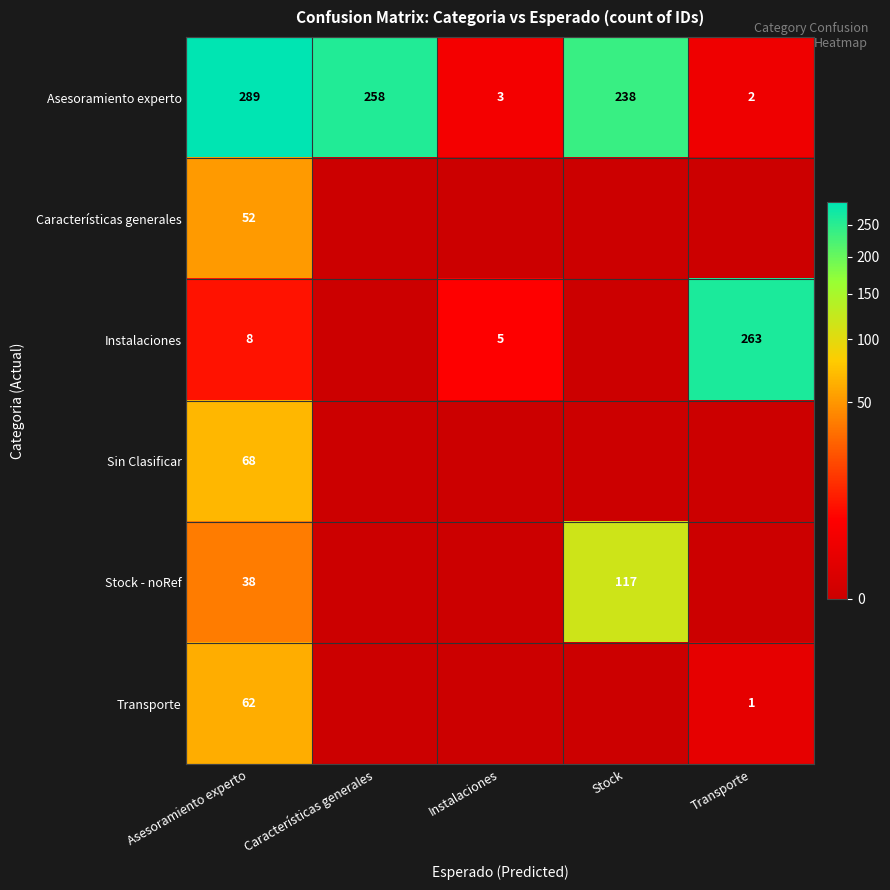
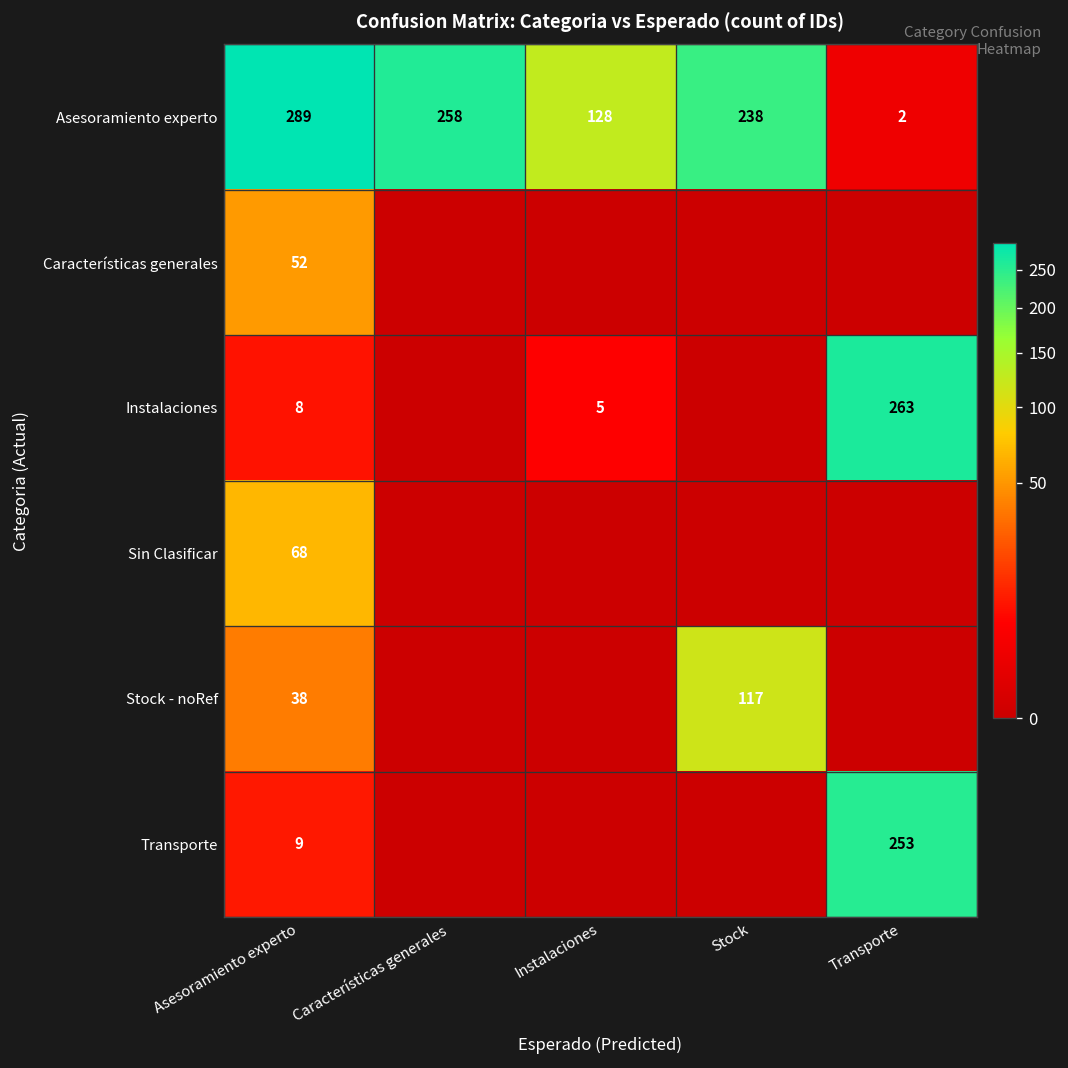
  {
    "Asesoramiento experto": {
      "Asesoramiento experto": 289,
      "Características generales": 258,
-     "Instalaciones": 3,
+     "Instalaciones": 128,
      "Stock": 238,
      "Transporte": 2
    },
    "Características generales": {
      "Asesoramiento experto": 52
    },
    "Instalaciones": {
      "Asesoramiento experto": 8,
      "Instalaciones": 5,
      "Transporte": 263
    },
    "Sin Clasificar": {
      "Asesoramiento experto": 68
    },
    "Stock - noRef": {
      "Asesoramiento experto": 38,
      "Stock": 117
    },
    "Transporte": {
-     "Asesoramiento experto": 62,
-     "Transporte": 1
+     "Asesoramiento experto": 9,
+     "Transporte": 253
    }
  }
